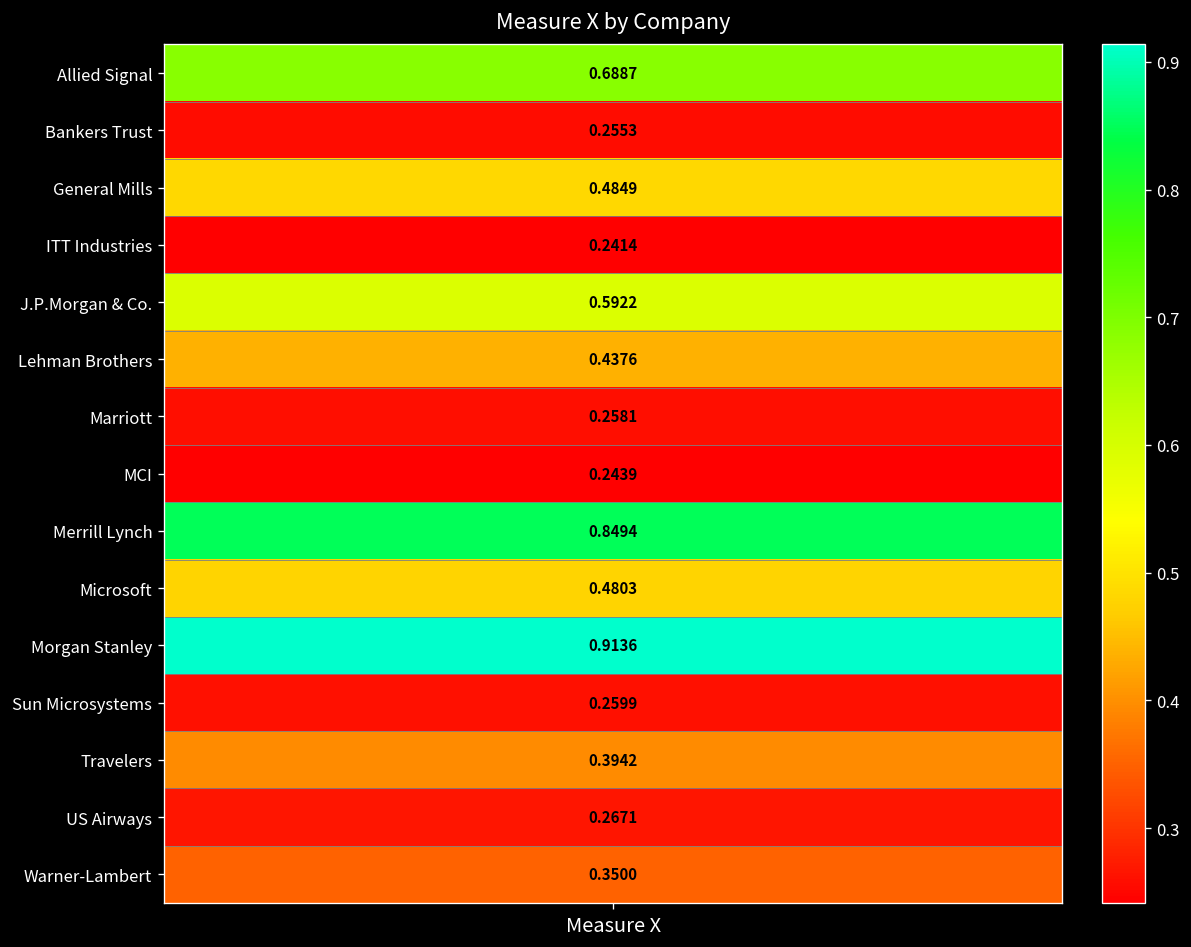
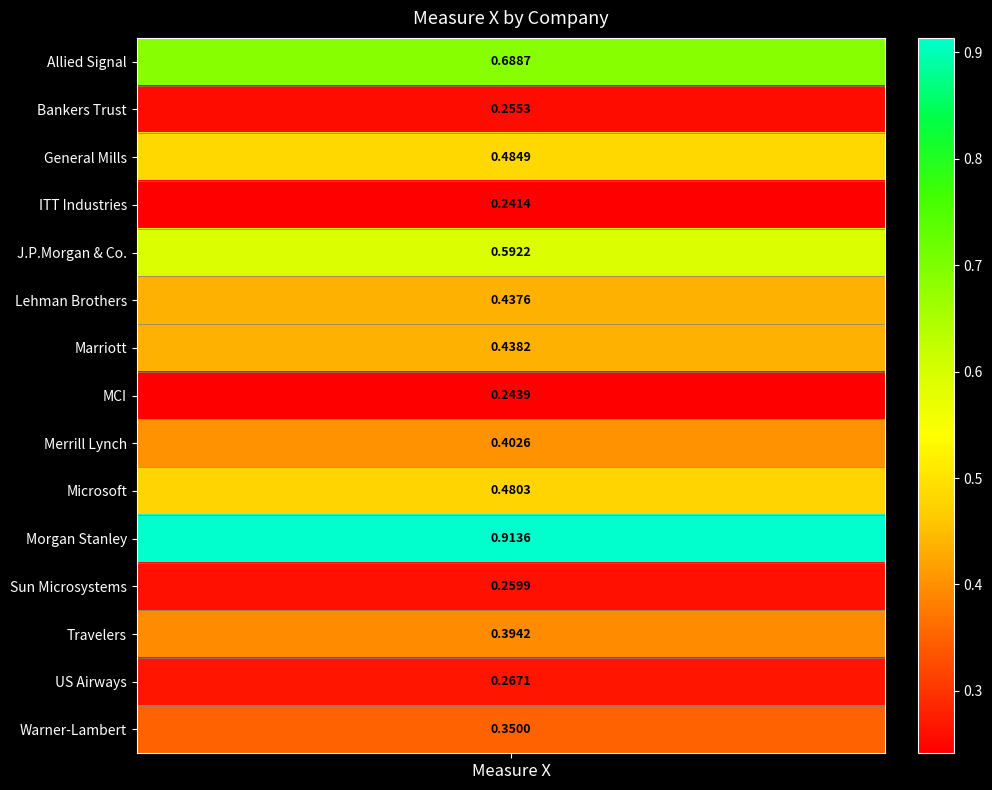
  {
    "Allied Signal": {
      "Measure X": 0.6887
    },
    "Bankers Trust": {
      "Measure X": 0.2553
    },
    "General Mills": {
      "Measure X": 0.4849
    },
    "ITT Industries": {
      "Measure X": 0.2414
    },
    "J.P.Morgan & Co.": {
      "Measure X": 0.5922
    },
    "Lehman Brothers": {
      "Measure X": 0.4376
    },
    "Marriott": {
-     "Measure X": 0.2581
+     "Measure X": 0.4382
    },
    "MCI": {
      "Measure X": 0.2439
    },
    "Merrill Lynch": {
-     "Measure X": 0.8494
+     "Measure X": 0.4026
    },
    "Microsoft": {
      "Measure X": 0.4803
    },
    "Morgan Stanley": {
      "Measure X": 0.9136
    },
    "Sun Microsystems": {
      "Measure X": 0.2599
    },
    "Travelers": {
      "Measure X": 0.3942
    },
    "US Airways": {
      "Measure X": 0.2671
    },
    "Warner-Lambert": {
      "Measure X": 0.3500
    }
  }
